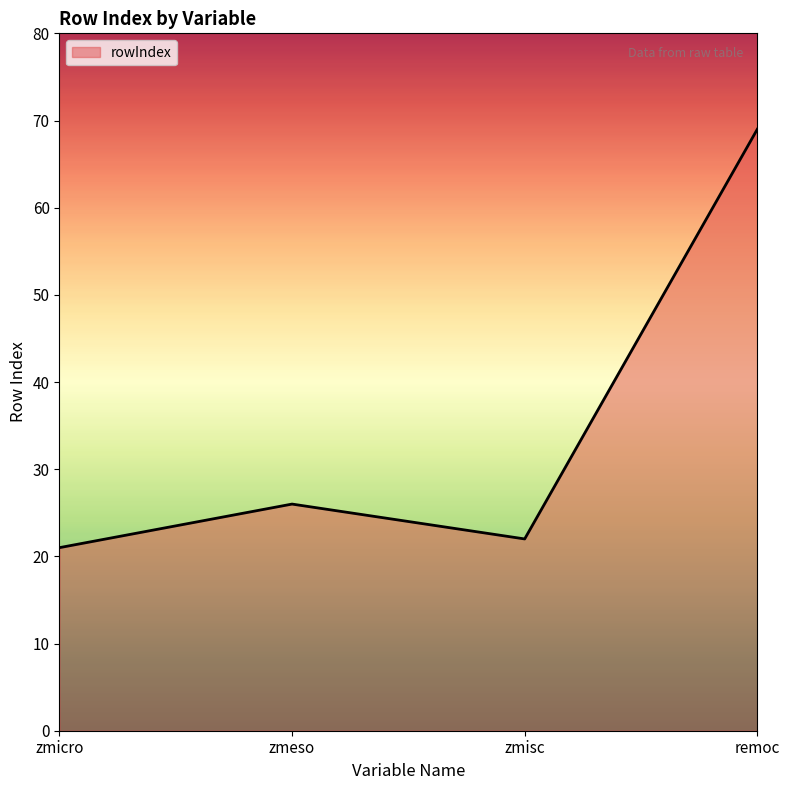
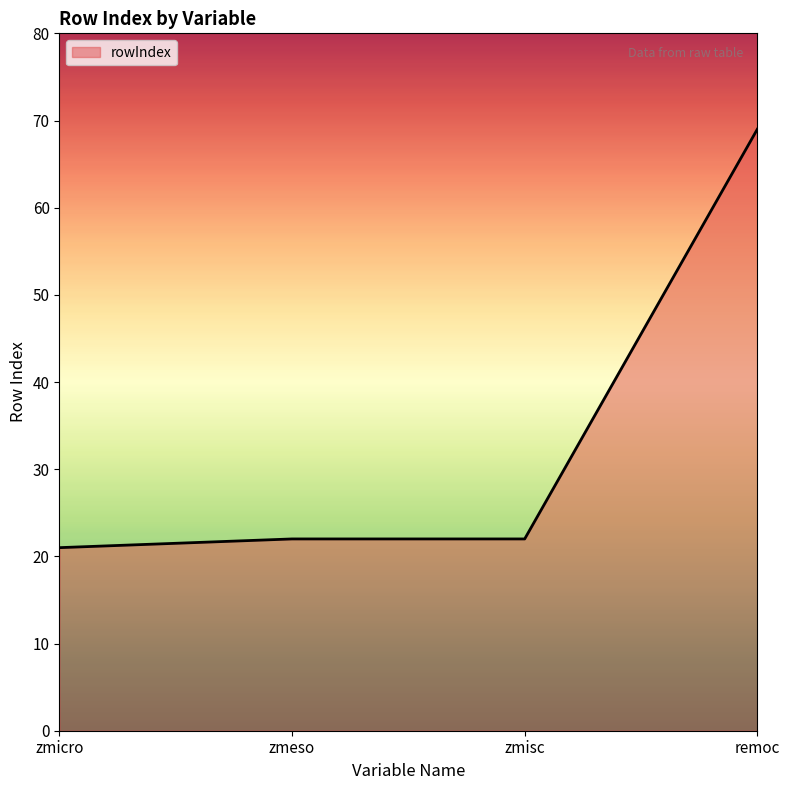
  {
    "zmicro": 21,
-   "zmeso": 26,
+   "zmeso": 22,
    "zmisc": 22,
    "remoc": 69
  }
